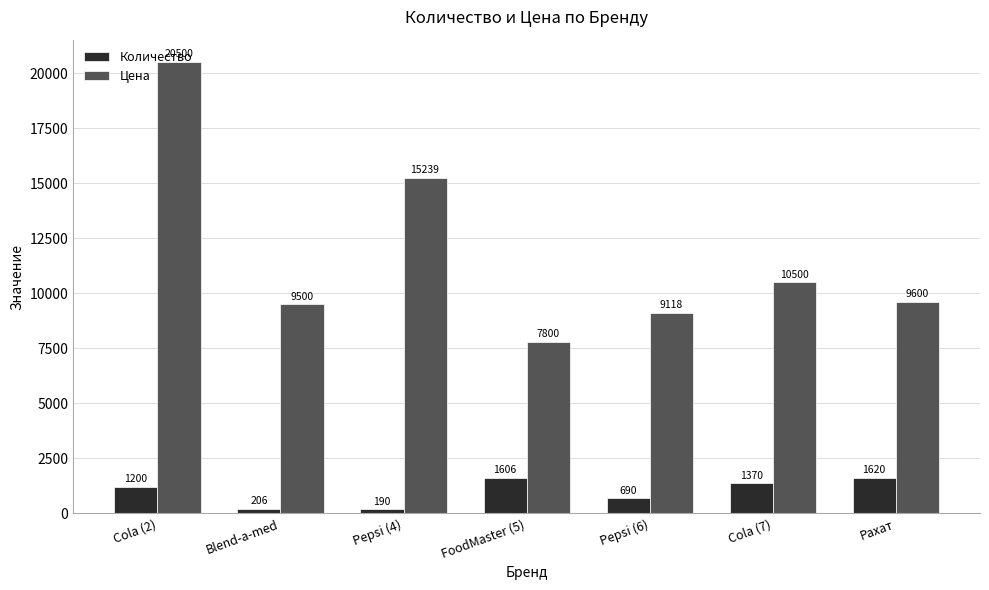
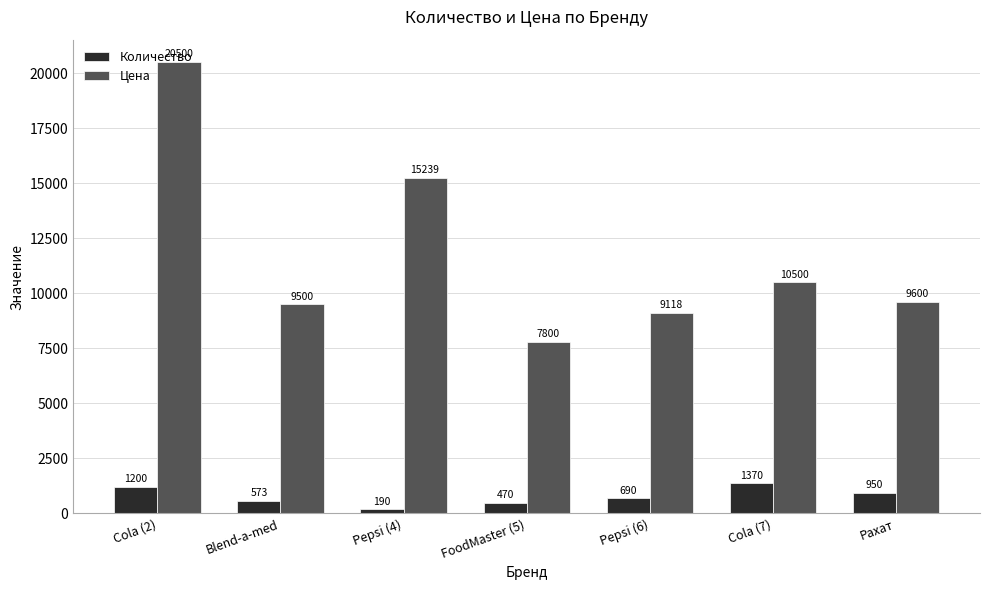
  {
    "Количество": {
      "Cola (2)": 1200,
-     "Blend-a-med": 206,
+     "Blend-a-med": 573,
      "Pepsi (4)": 190,
-     "FoodMaster (5)": 1606,
+     "FoodMaster (5)": 470,
      "Pepsi (6)": 690,
      "Cola (7)": 1370,
-     "Рахат": 1620
+     "Рахат": 950
    },
    "Цена": {
      "Cola (2)": 20500,
      "Blend-a-med": 9500,
      "Pepsi (4)": 15239,
      "FoodMaster (5)": 7800,
      "Pepsi (6)": 9118,
      "Cola (7)": 10500,
      "Рахат": 9600
    }
  }
